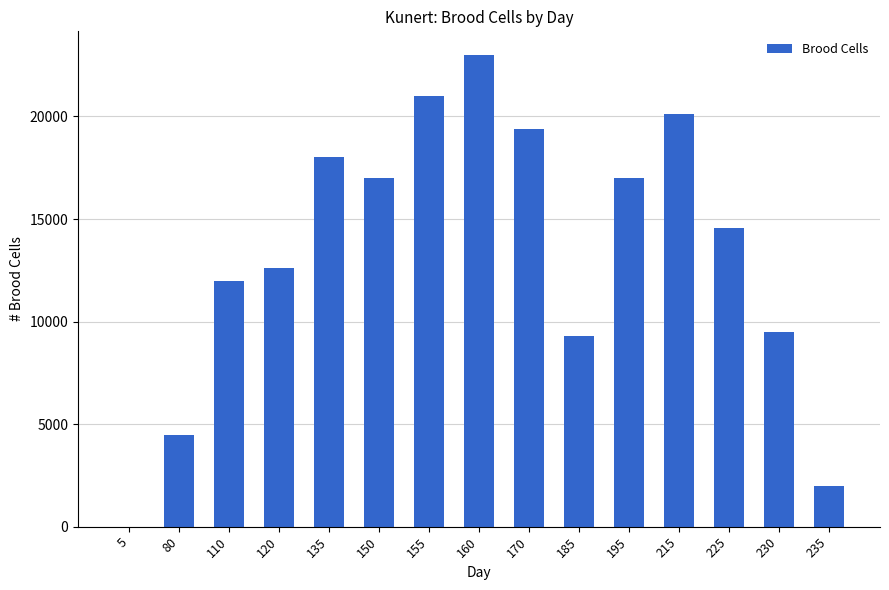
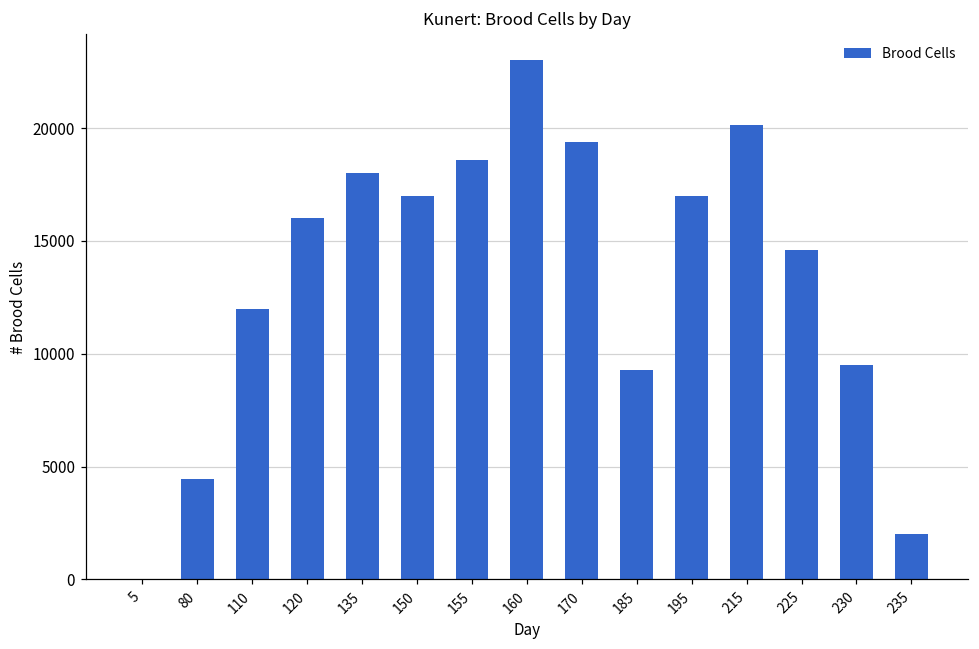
  {
    "5": 0,
    "80": 4500,
    "110": 12000,
-   "120": 12600,
+   "120": 16000,
    "135": 18000,
    "150": 17000,
-   "155": 21000,
+   "155": 18600,
    "160": 23000,
    "170": 19400,
    "185": 9300,
    "195": 17000,
    "215": 20100,
    "225": 14600,
    "230": 9500,
    "235": 2000
  }
